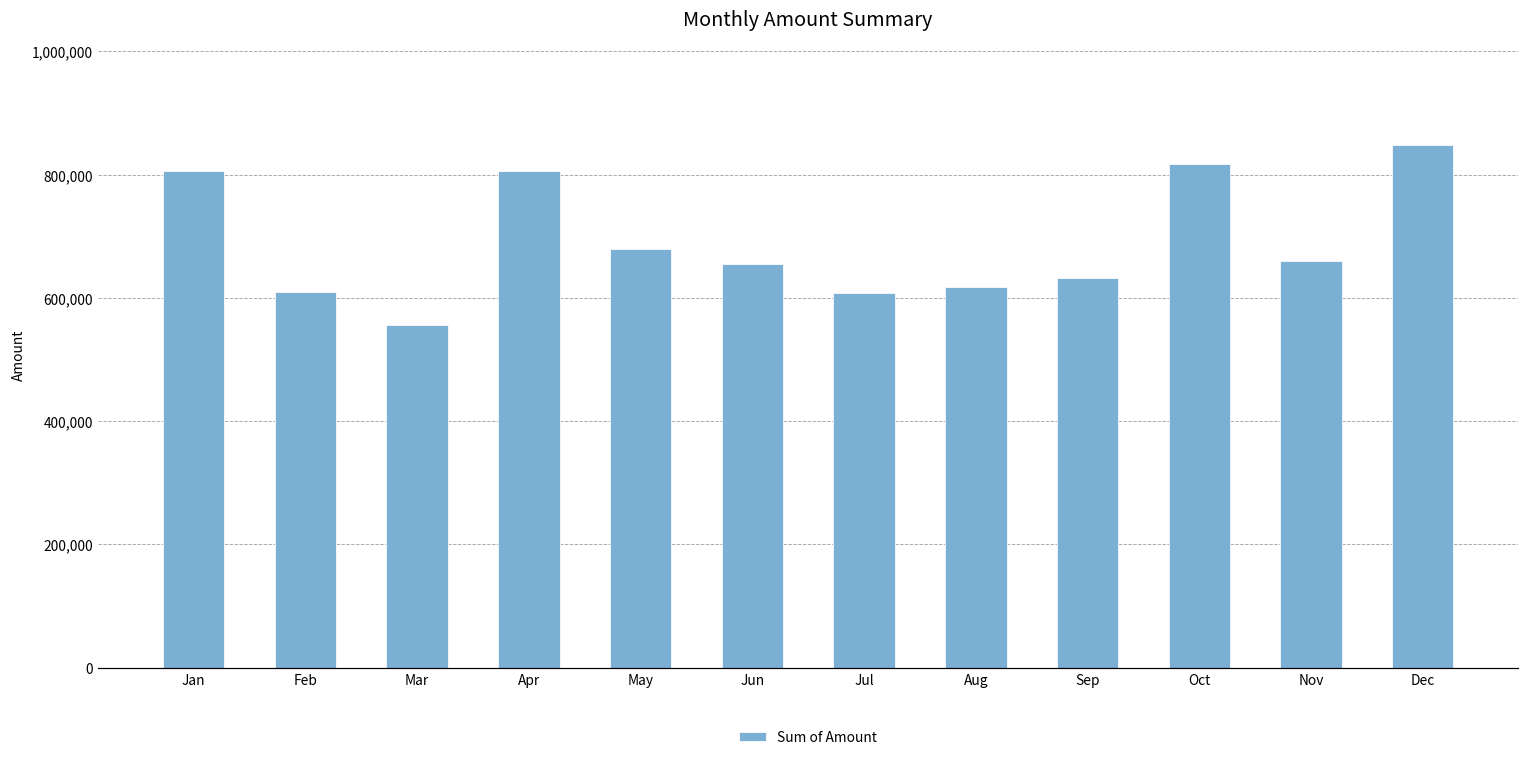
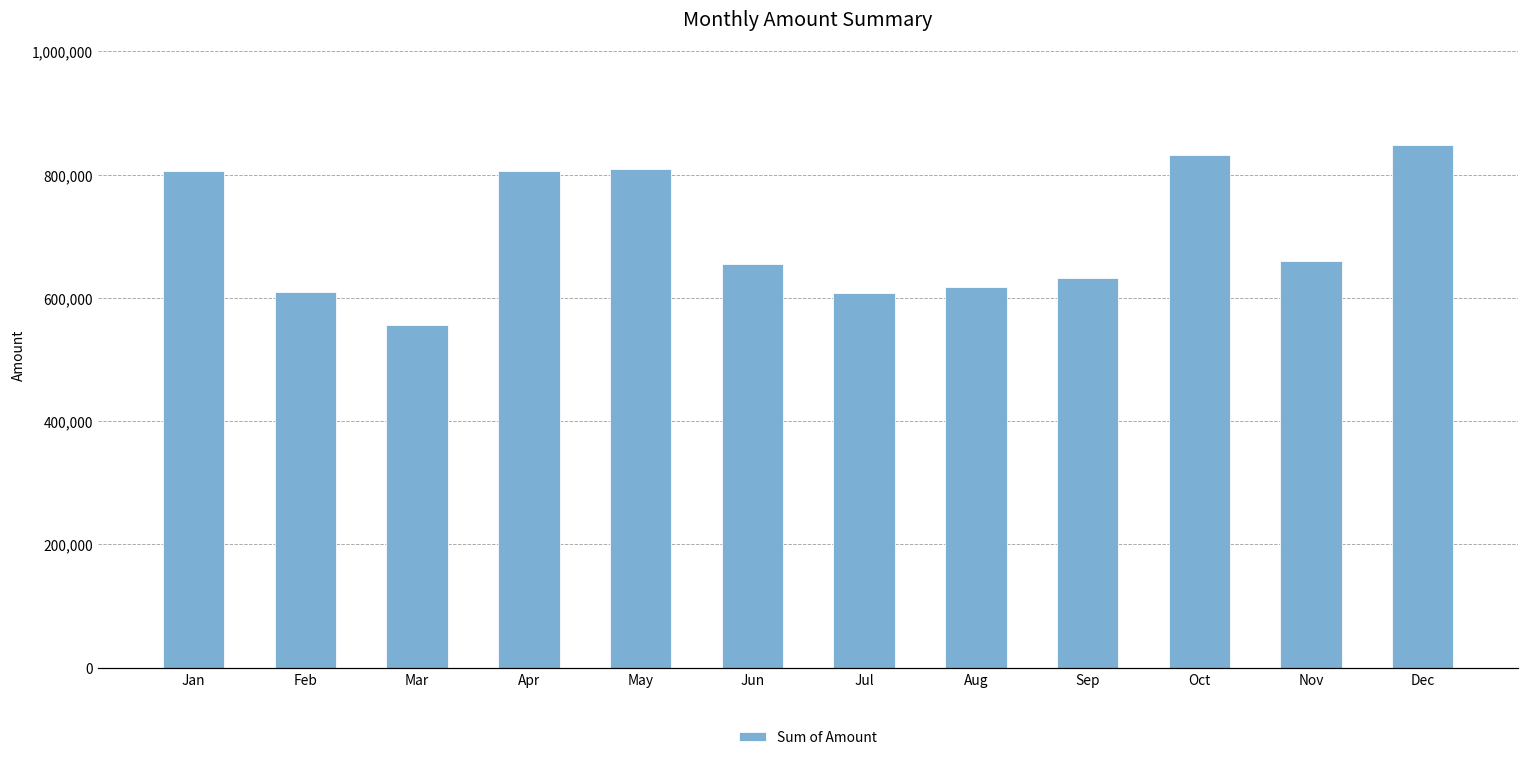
  {
    "Jan": "810,000",
    "Feb": "610,000",
    "Mar": "560,000",
    "Apr": "810,000",
-   "May": "680,000",
+   "May": "810,000",
    "Jun": "660,000",
    "Jul": "610,000",
    "Aug": "620,000",
    "Sep": "630,000",
-   "Oct": "820,000",
+   "Oct": "830,000",
    "Nov": "660,000",
    "Dec": "850,000"
  }
